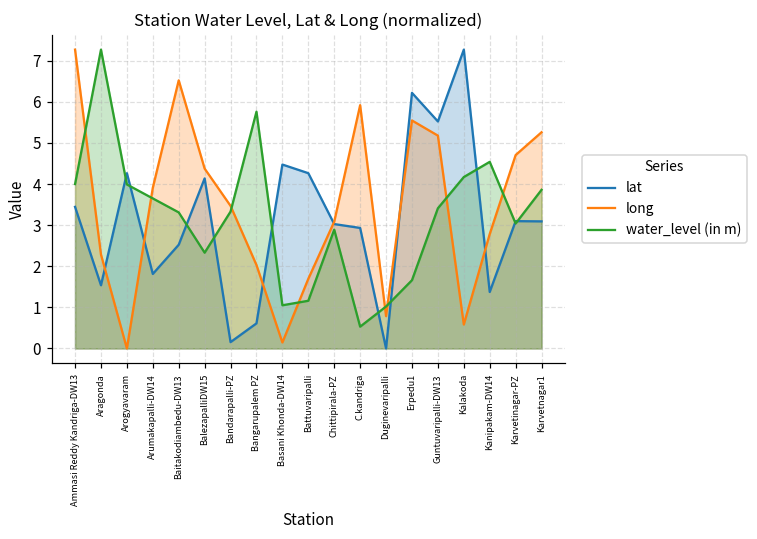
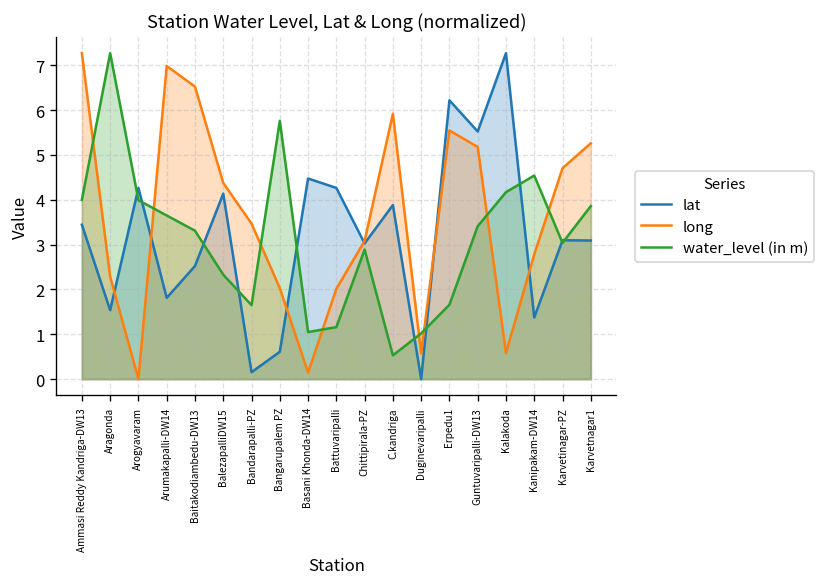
  {
    "lat": {
      "Ammasi Reddy Kandriga-DW13": 3.4,
      "Aragonda": 1.5,
      "Arogyavaram": 4.3,
      "Arumakapalli-DW14": 1.8,
      "Baitakodiambedu-DW13": 2.5,
      "BalezapalliDW15": 4.1,
      "Bandarapalli-PZ": 0.2,
      "Bangarupalem PZ": 0.6,
      "Basani Khonda-DW14": 4.5,
      "Battuvaripalli": 4.3,
-     "C.kandriga": 2.9,
+     "C.kandriga": 3.9,
      "Duginevaripalli": 0.0,
      "Erpedu1": 6.2,
      "Guntuvaripalli-DW13": 5.5,
      "Kalakoda": 7.3,
      "Kanipakam-DW14": 1.4,
      "Karvetnagar1": 3.1
    },
    "long": {
      "Ammasi Reddy Kandriga-DW13": 7.3,
      "Aragonda": 2.3,
      "Arogyavaram": 0.0,
-     "Arumakapalli-DW14": 3.9,
+     "Arumakapalli-DW14": 7.0,
      "Baitakodiambedu-DW13": 6.5,
      "BalezapalliDW15": 4.4,
      "Bandarapalli-PZ": 3.5,
      "Bangarupalem PZ": 2.0,
      "Basani Khonda-DW14": 0.1,
-     "Battuvaripalli": 1.7,
+     "Battuvaripalli": 2.0,
      "C.kandriga": 5.9,
-     "Duginevaripalli": 0.8,
+     "Duginevaripalli": 0.6,
      "Erpedu1": 5.5,
      "Guntuvaripalli-DW13": 5.2,
      "Kalakoda": 0.6,
      "Kanipakam-DW14": 2.8,
      "Karvetinagar-PZ": 4.7,
      "Karvetnagar1": 5.3
    },
    "water_level (in m)": {
      "Ammasi Reddy Kandriga-DW13": 4.0,
      "Aragonda": 7.3,
      "Arogyavaram": 4.0,
      "Arumakapalli-DW14": 3.7,
      "Baitakodiambedu-DW13": 3.3,
      "BalezapalliDW15": 2.3,
-     "Bandarapalli-PZ": 3.3,
+     "Bandarapalli-PZ": 1.7,
      "Bangarupalem PZ": 5.8,
      "Basani Khonda-DW14": 1.1,
      "Battuvaripalli": 1.2,
      "Chittipirala-PZ": 2.9,
      "C.kandriga": 0.5,
      "Duginevaripalli": 1.0,
      "Erpedu1": 1.7,
      "Guntuvaripalli-DW13": 3.4,
      "Kalakoda": 4.2,
      "Kanipakam-DW14": 4.5,
      "Karvetnagar1": 3.9
    }
  }
